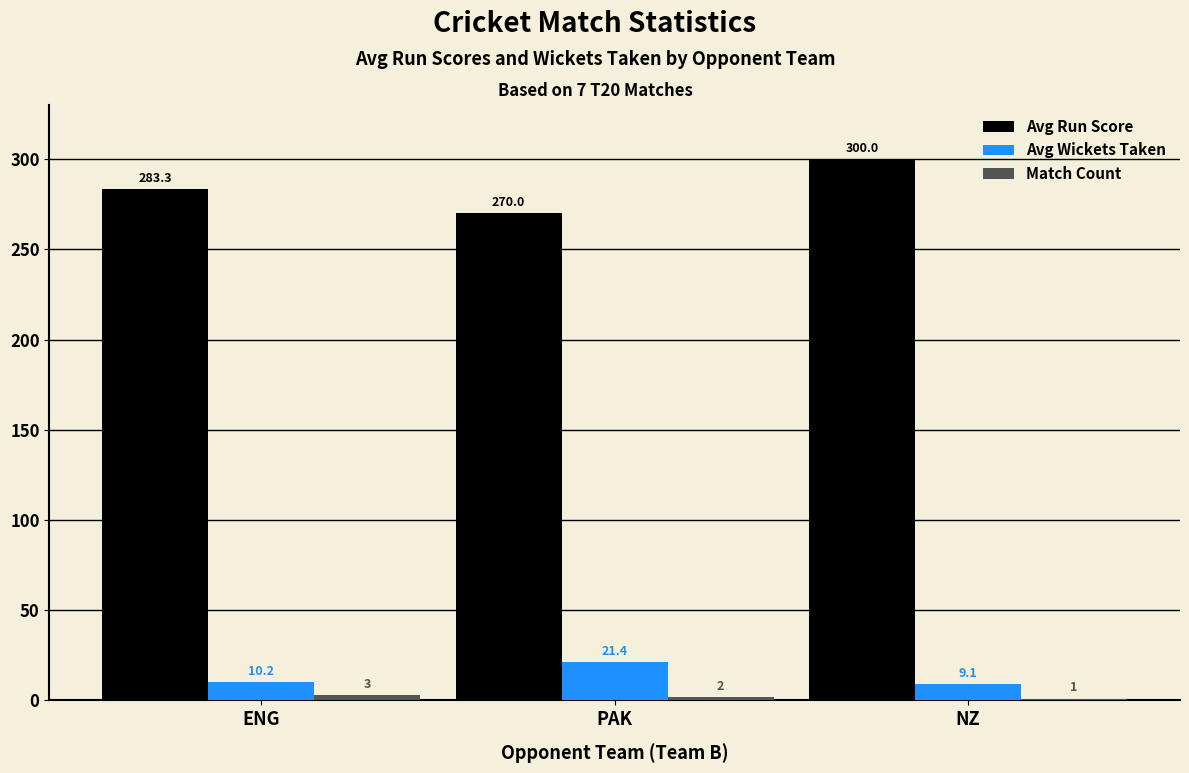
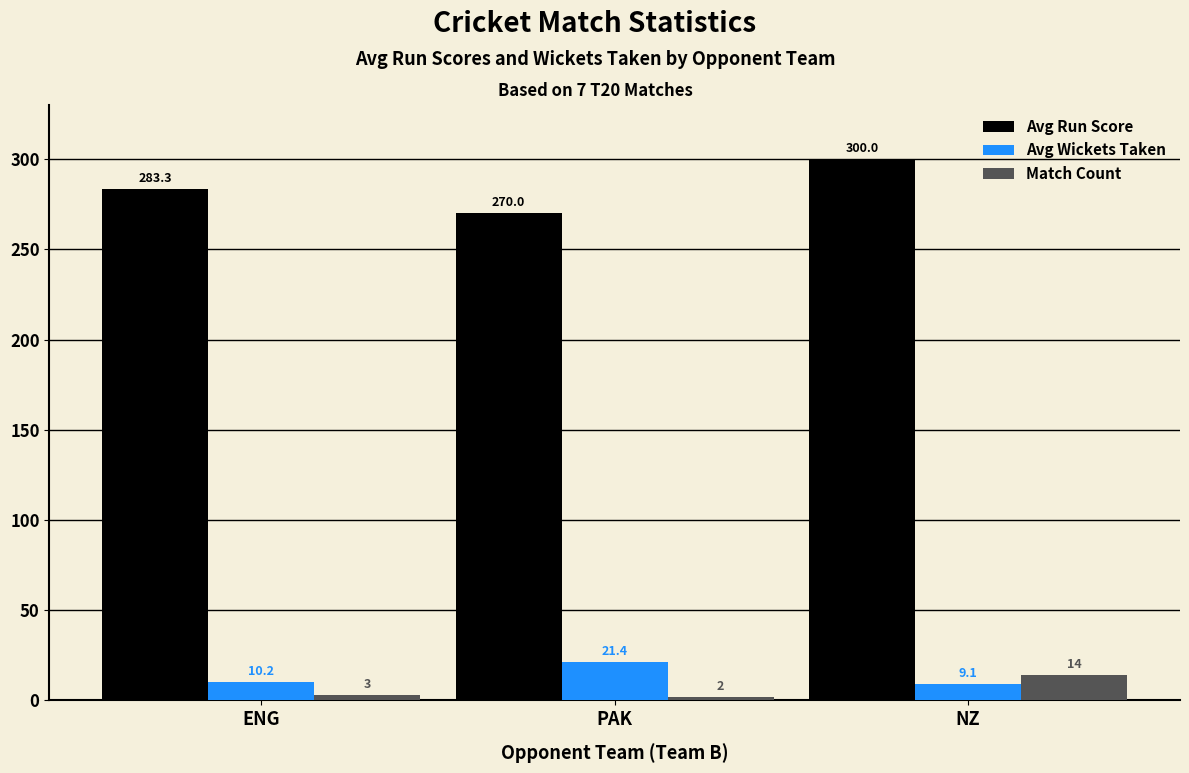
  {
    "Avg Run Score": {
      "ENG": 283.3,
      "PAK": 270.0,
      "NZ": 300.0
    },
    "Avg Wickets Taken": {
      "ENG": 10.2,
      "PAK": 21.4,
      "NZ": 9.1
    },
    "Match Count": {
      "ENG": 3,
      "PAK": 2,
-     "NZ": 1
+     "NZ": 14
    }
  }
